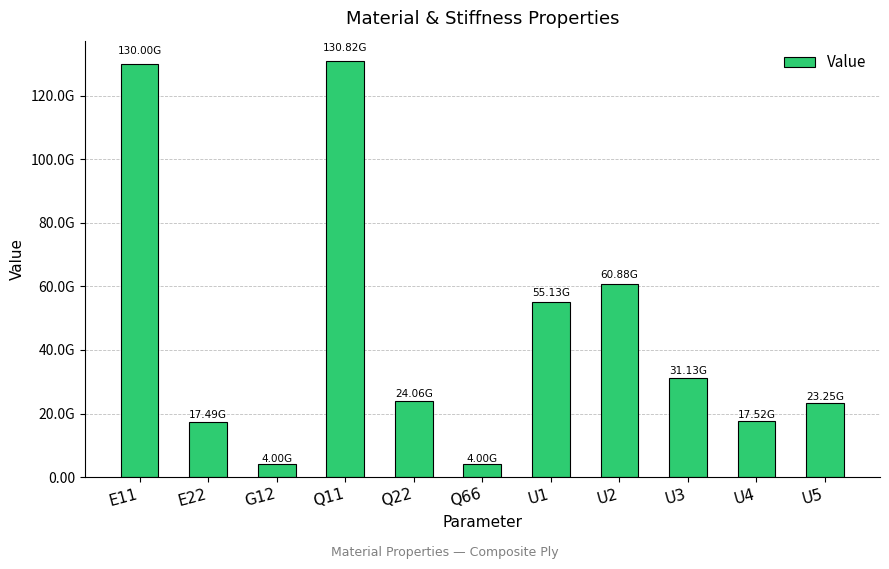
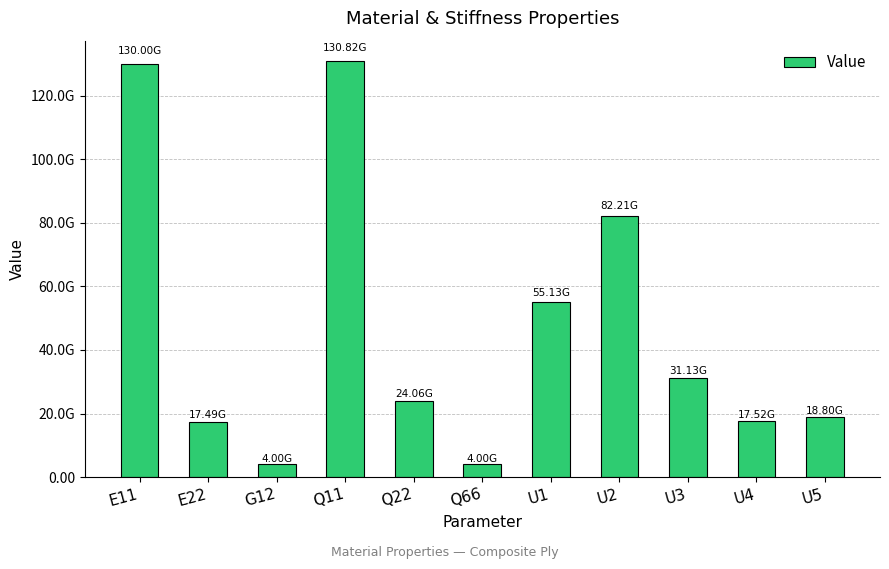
  {
    "E11": "130.00G",
    "E22": "17.49G",
    "G12": "4.00G",
    "Q11": "130.82G",
    "Q22": "24.06G",
    "Q66": "4.00G",
    "U1": "55.13G",
-   "U2": "60.88G",
+   "U2": "82.21G",
    "U3": "31.13G",
    "U4": "17.52G",
-   "U5": "23.25G"
+   "U5": "18.80G"
  }
